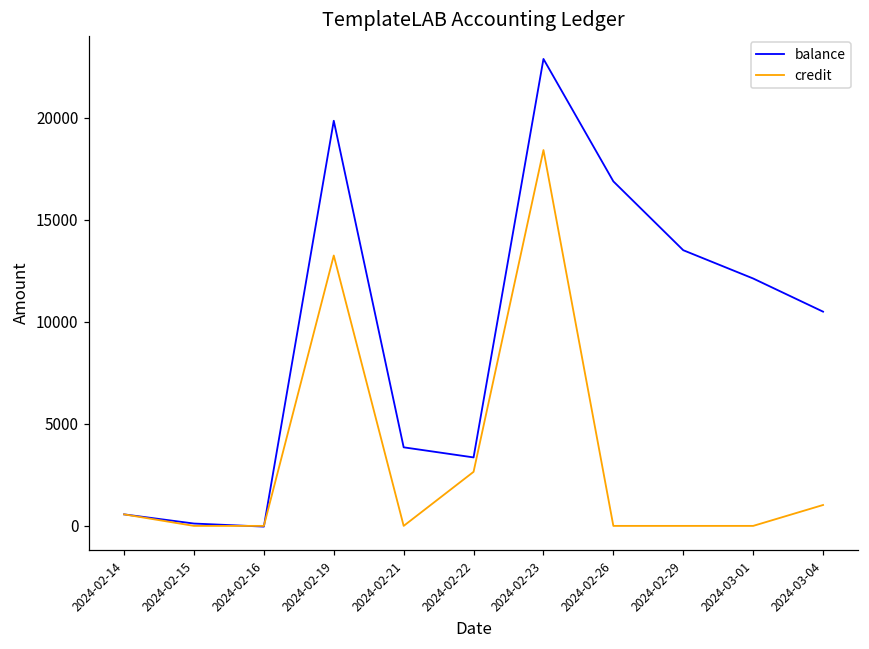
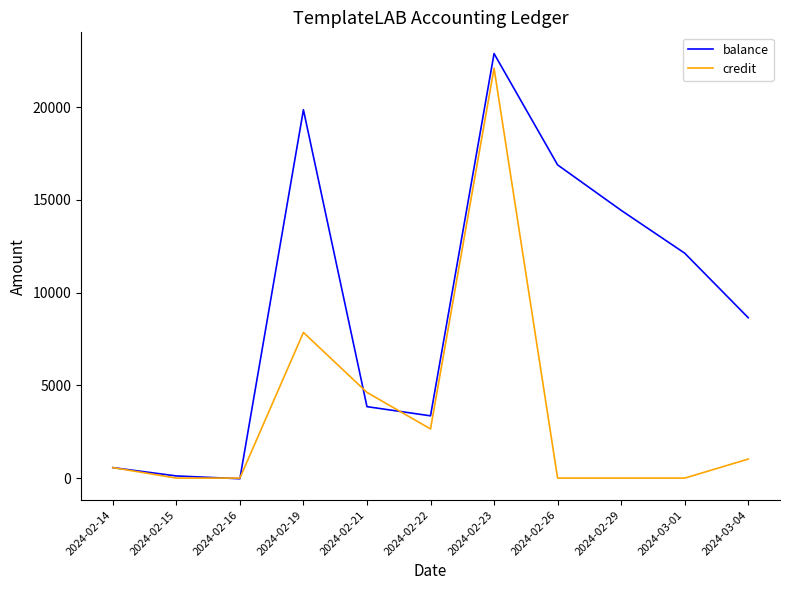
  {
    "balance": {
      "2024-02-19": 19900,
      "2024-02-21": 3900,
      "2024-02-22": 3400,
      "2024-02-23": 22900,
      "2024-02-26": 16900,
-     "2024-02-29": 13500,
+     "2024-02-29": 14400,
      "2024-03-01": 12100,
-     "2024-03-04": 10500
+     "2024-03-04": 8600
    },
    "credit": {
-     "2024-02-19": 13300,
-     "2024-02-21": 0,
+     "2024-02-19": 7900,
+     "2024-02-21": 4600,
      "2024-02-22": 2700,
-     "2024-02-23": 18400,
+     "2024-02-23": 22100,
      "2024-02-26": 0,
      "2024-02-29": 0,
      "2024-03-01": 0,
      "2024-03-04": 1000
    }
  }
